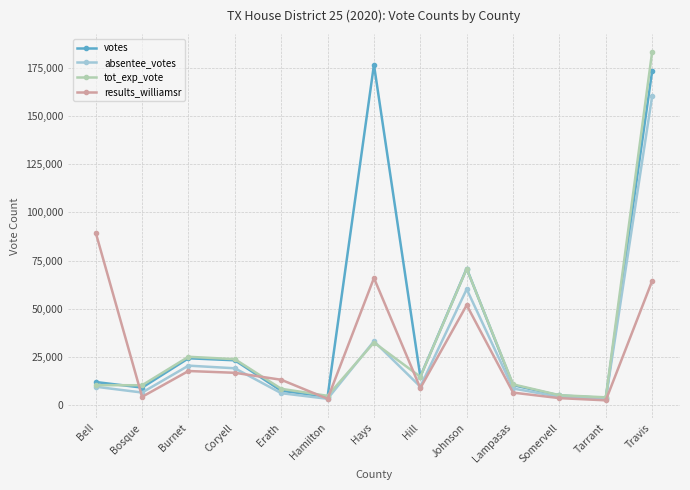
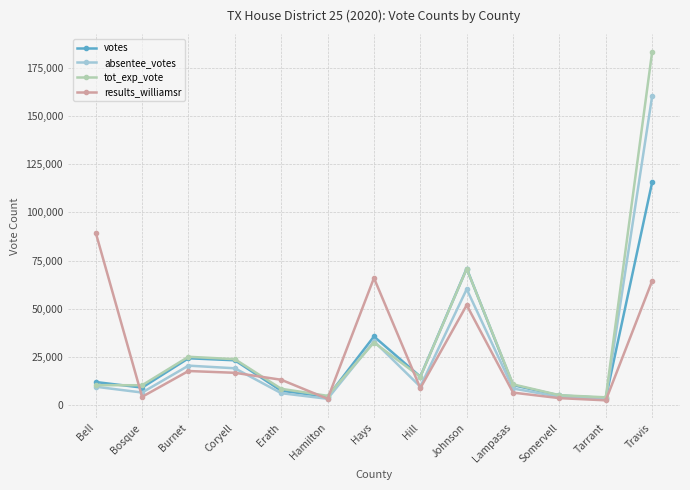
  {
    "votes": {
      "Bell": "12,000",
-     "Hays": "177,000",
-     "Travis": "174,000"
+     "Hays": "36,000",
+     "Travis": "116,000"
    }
  }
